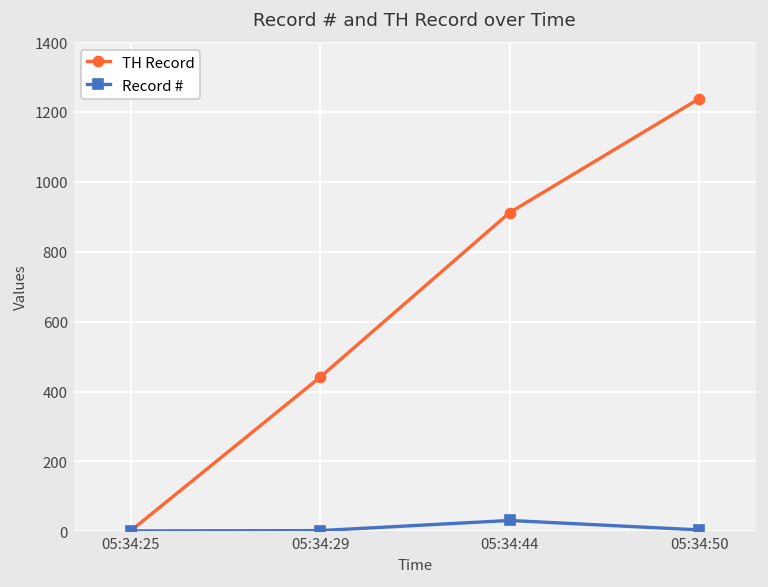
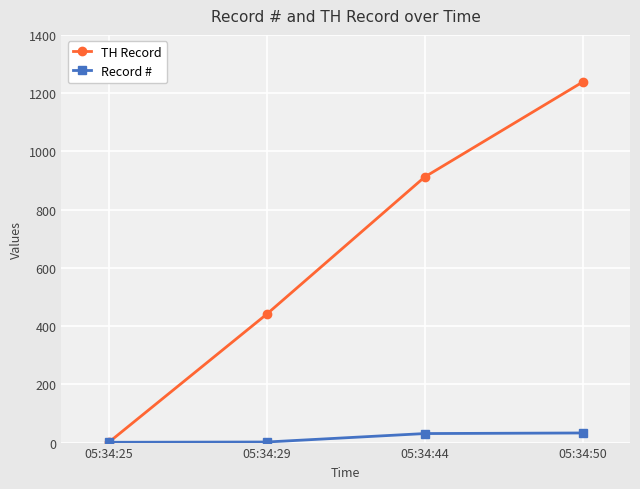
  {
    "TH Record": {
      "05:34:29": 440,
      "05:34:44": 910,
      "05:34:50": 1240
    },
    "Record #": {
      "05:34:29": 0,
      "05:34:44": 30,
-     "05:34:50": 0
+     "05:34:50": 30
    }
  }
